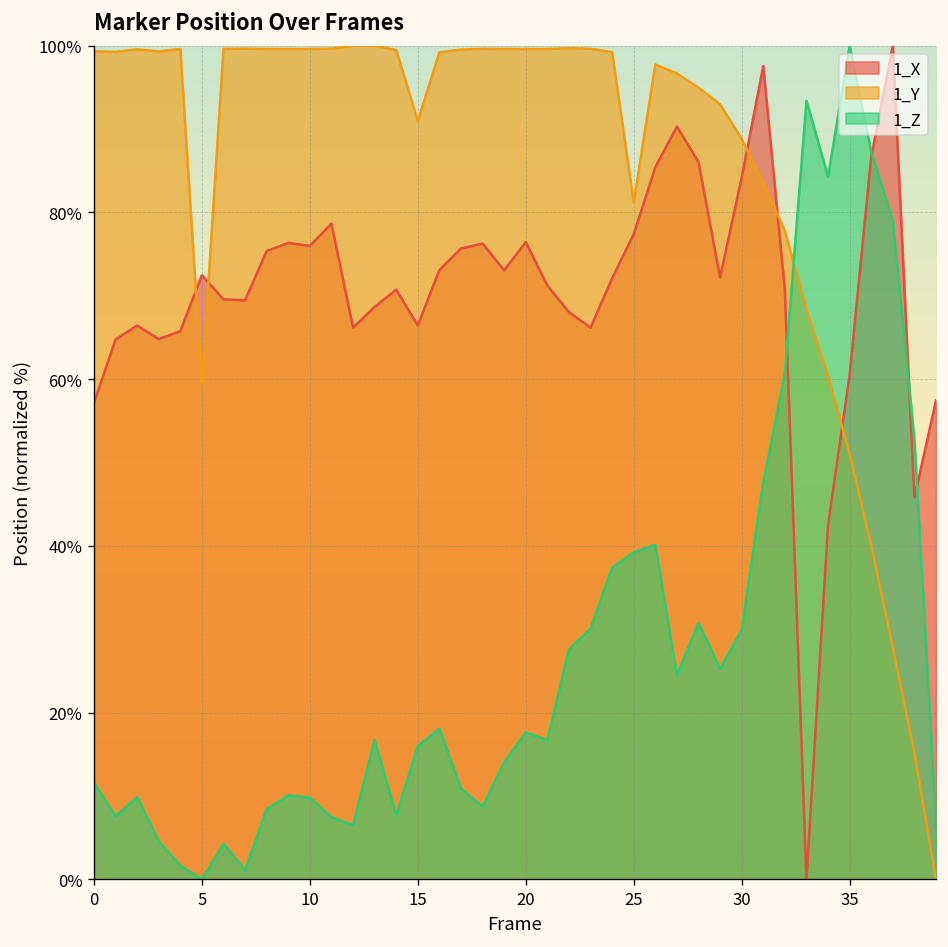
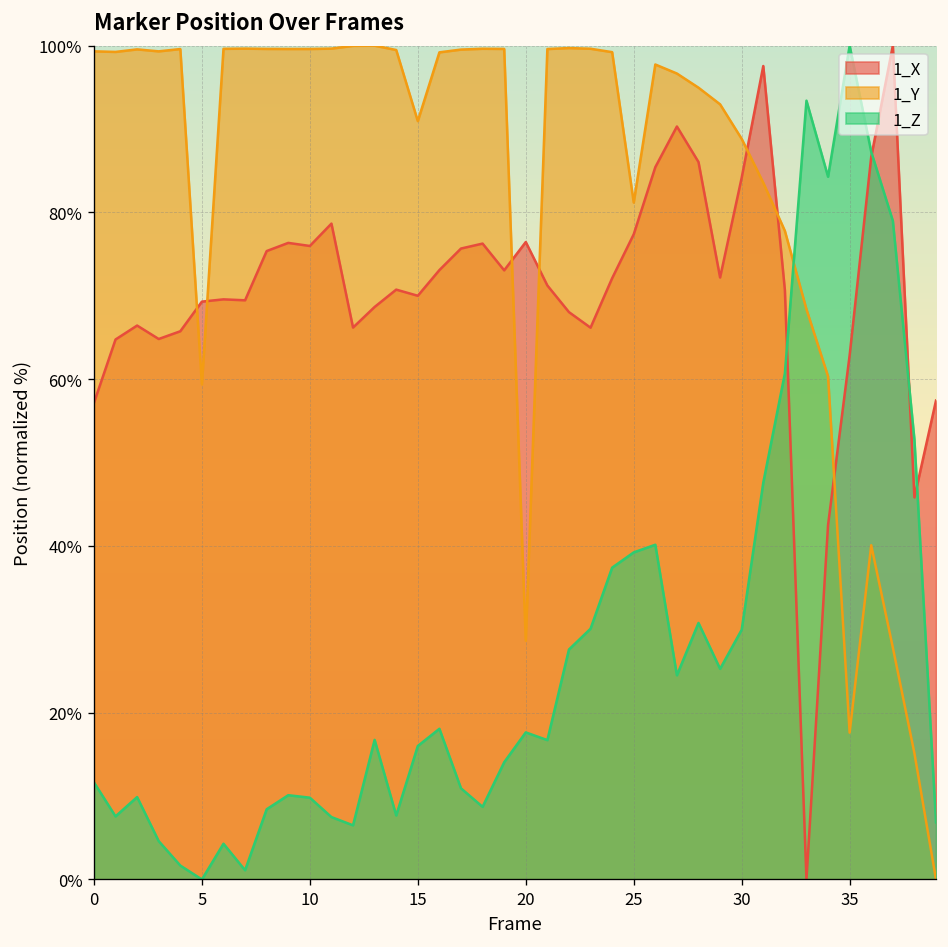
  {
    "1_X": {
      "0": "57%",
-     "5": "72%",
+     "5": "69%",
      "10": "76%",
-     "15": "66%",
+     "15": "70%",
      "20": "76%",
      "25": "77%",
      "30": "84%",
-     "35": "61%"
+     "35": "63%"
    },
    "1_Y": {
      "0": "99%",
      "5": "59%",
      "10": "100%",
      "15": "91%",
-     "20": "100%",
+     "20": "29%",
      "25": "81%",
      "30": "89%",
-     "35": "51%"
+     "35": "18%"
    },
    "1_Z": {
      "0": "12%",
      "5": "0%",
      "10": "10%",
      "15": "16%",
      "20": "18%",
      "25": "39%",
      "30": "30%",
      "35": "100%"
    }
  }
